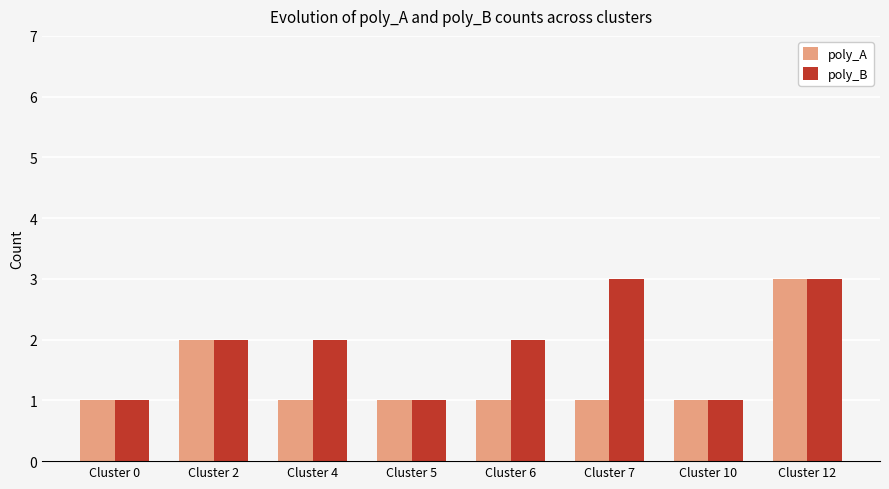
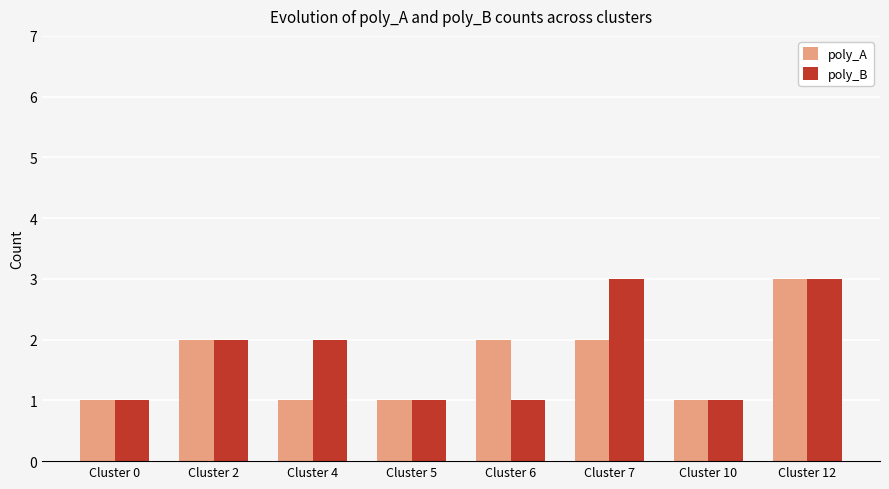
  {
    "poly_A": {
      "Cluster 0": 1,
      "Cluster 2": 2,
      "Cluster 4": 1,
      "Cluster 5": 1,
-     "Cluster 6": 1,
-     "Cluster 7": 1,
+     "Cluster 6": 2,
+     "Cluster 7": 2,
      "Cluster 10": 1,
      "Cluster 12": 3
    },
    "poly_B": {
      "Cluster 0": 1,
      "Cluster 2": 2,
      "Cluster 4": 2,
      "Cluster 5": 1,
-     "Cluster 6": 2,
+     "Cluster 6": 1,
      "Cluster 7": 3,
      "Cluster 10": 1,
      "Cluster 12": 3
    }
  }
